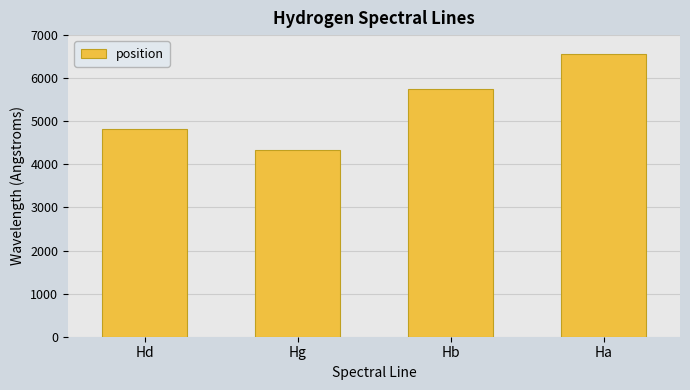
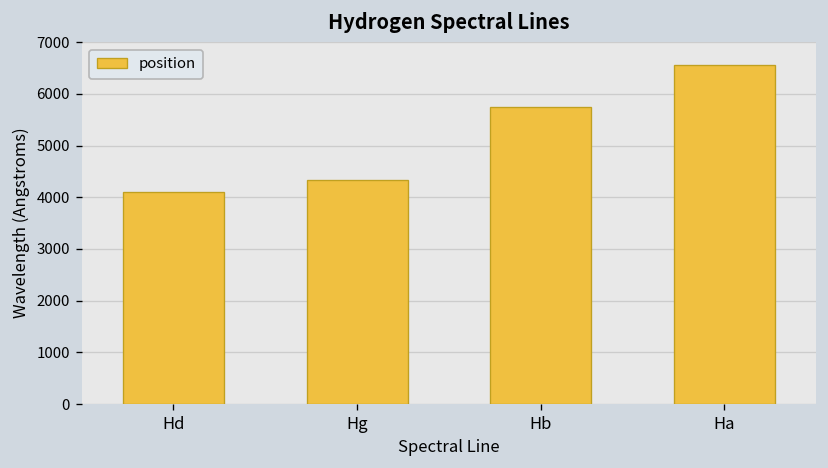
  {
-   "Hd": 4800,
+   "Hd": 4100,
    "Hg": 4300,
    "Hb": 5700,
    "Ha": 6600
  }
